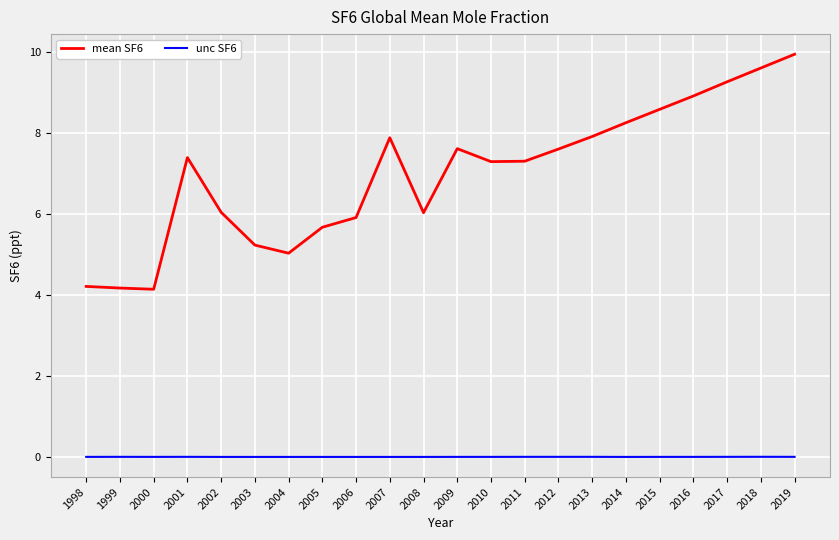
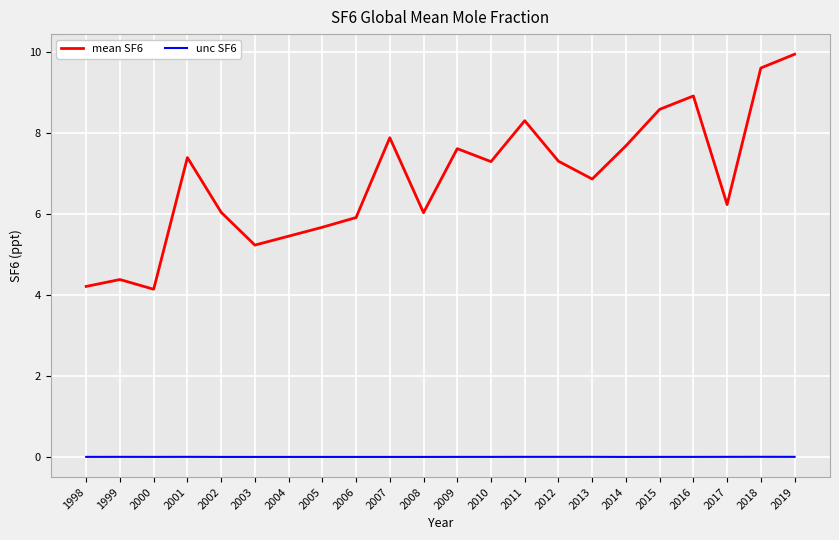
  {
    "mean SF6": {
      "1998": 4.2,
-     "1999": 4.2,
+     "1999": 4.4,
      "2000": 4.1,
      "2001": 7.4,
      "2002": 6.0,
      "2003": 5.2,
-     "2004": 5.0,
+     "2004": 5.5,
      "2005": 5.7,
      "2006": 5.9,
      "2007": 7.9,
      "2008": 6.0,
      "2009": 7.6,
      "2010": 7.3,
-     "2011": 7.3,
-     "2012": 7.6,
-     "2013": 7.9,
-     "2014": 8.3,
+     "2011": 8.3,
+     "2012": 7.3,
+     "2013": 6.9,
+     "2014": 7.7,
      "2015": 8.6,
      "2016": 8.9,
-     "2017": 9.3,
+     "2017": 6.2,
      "2018": 9.6,
      "2019": 9.9
    },
    "unc SF6": {
      "1998": 0.0,
      "1999": 0.0,
      "2000": 0.0,
      "2001": 0.0,
      "2002": 0.0,
      "2003": 0.0,
      "2004": 0.0,
      "2005": 0.0,
      "2006": 0.0,
      "2007": 0.0,
      "2008": 0.0,
      "2009": 0.0,
      "2010": 0.0,
      "2011": 0.0,
      "2012": 0.0,
      "2013": 0.0,
      "2014": 0.0,
      "2015": 0.0,
      "2016": 0.0,
      "2017": 0.0,
      "2018": 0.0,
      "2019": 0.0
    }
  }
